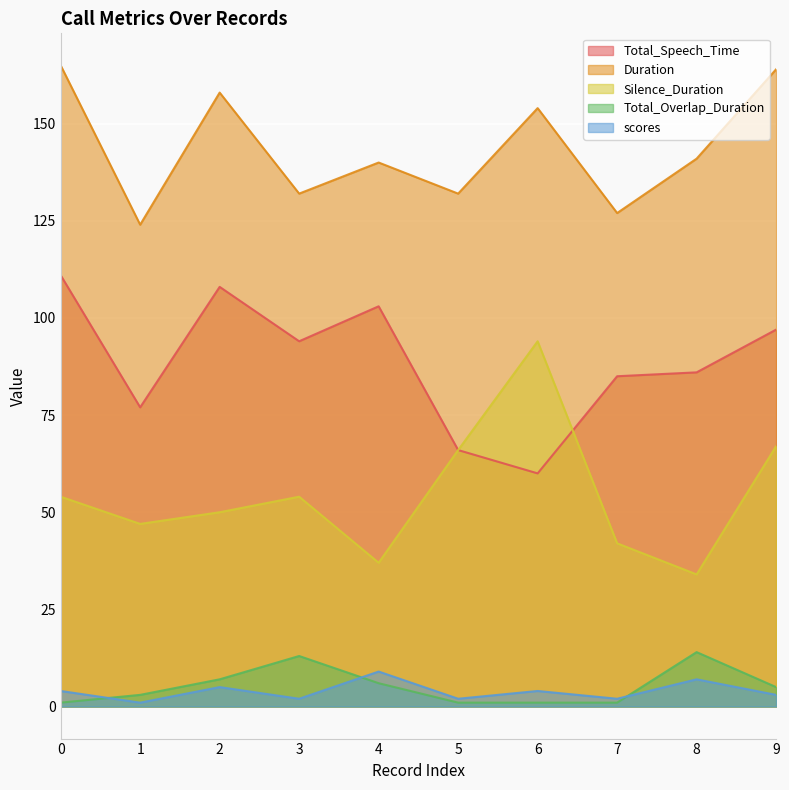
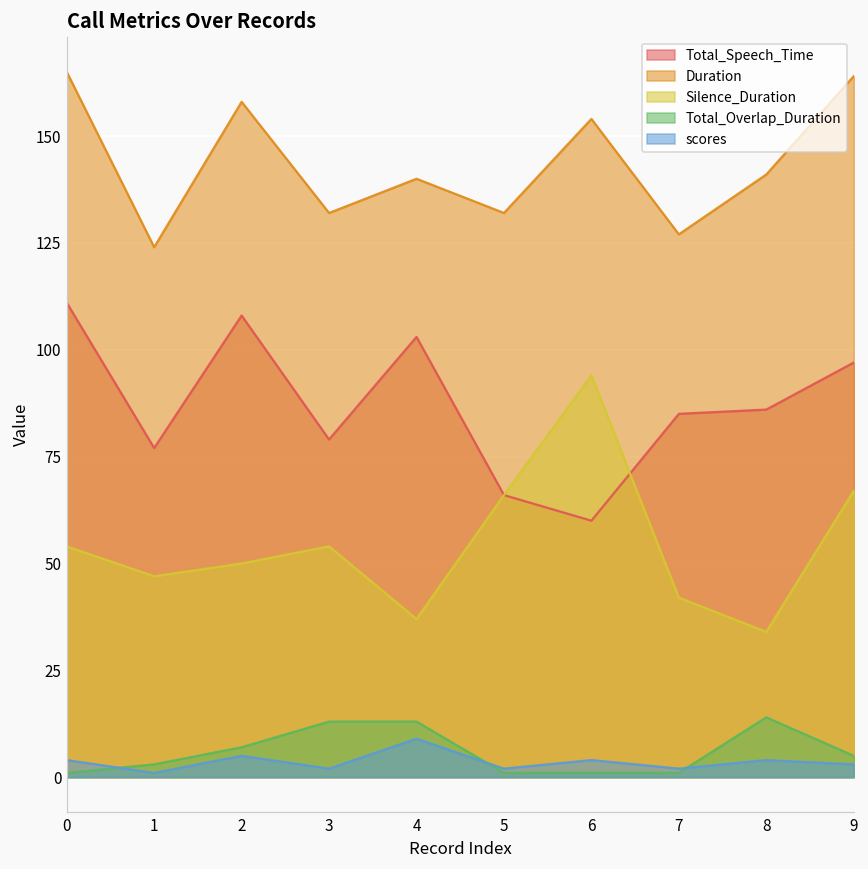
  {
    "Total_Speech_Time": {
      "0": 111,
      "1": 77,
      "2": 108,
-     "3": 94,
+     "3": 79,
      "4": 103,
      "6": 60,
      "7": 85,
      "8": 86,
      "9": 97
    },
    "Total_Overlap_Duration": {
      "0": 1,
      "1": 3,
      "2": 7,
      "3": 13,
-     "4": 6,
+     "4": 13,
      "5": 1,
      "6": 1,
      "7": 1,
      "8": 14,
      "9": 5
    },
    "scores": {
      "0": 4,
      "1": 1,
      "2": 5,
      "3": 2,
      "4": 9,
      "5": 2,
      "6": 4,
      "7": 2,
-     "8": 7,
+     "8": 4,
      "9": 3
    }
  }
